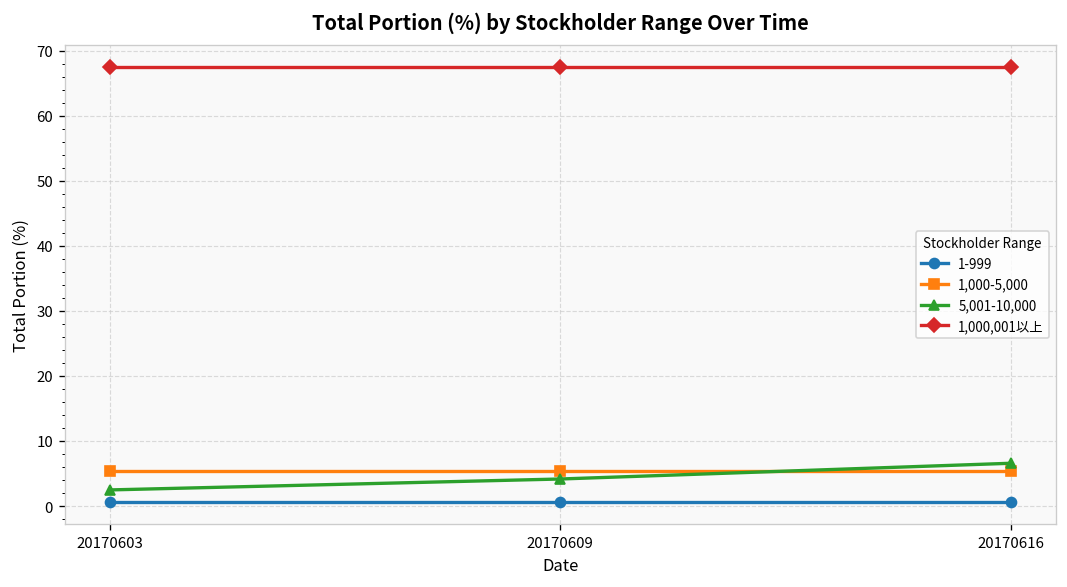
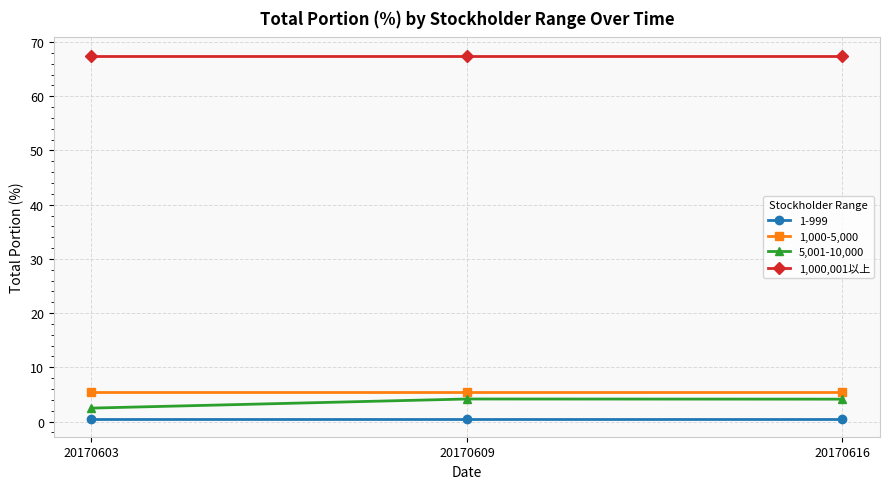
  {
    "1-999": {
      "20170603": 1,
      "20170609": 1,
      "20170616": 1
    },
    "1,000-5,000": {
      "20170603": 5,
      "20170609": 5,
      "20170616": 5
    },
    "5,001-10,000": {
      "20170603": 2,
      "20170609": 4,
-     "20170616": 7
+     "20170616": 4
    },
    "1,000,001以上": {
      "20170603": 68,
      "20170609": 68,
      "20170616": 68
    }
  }
